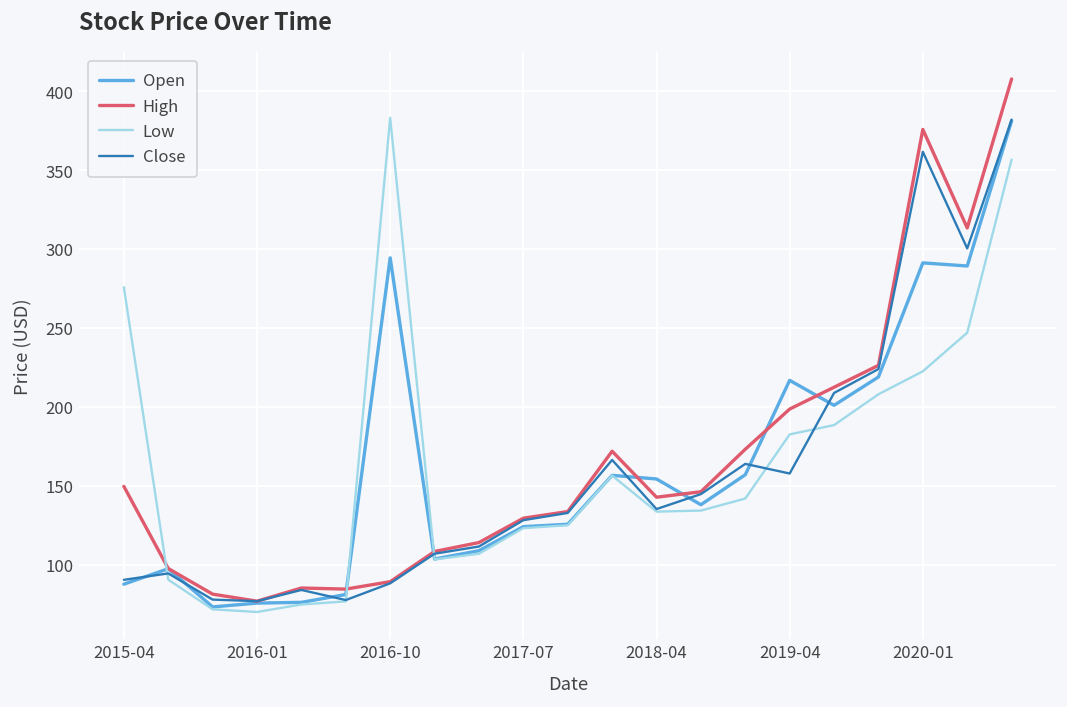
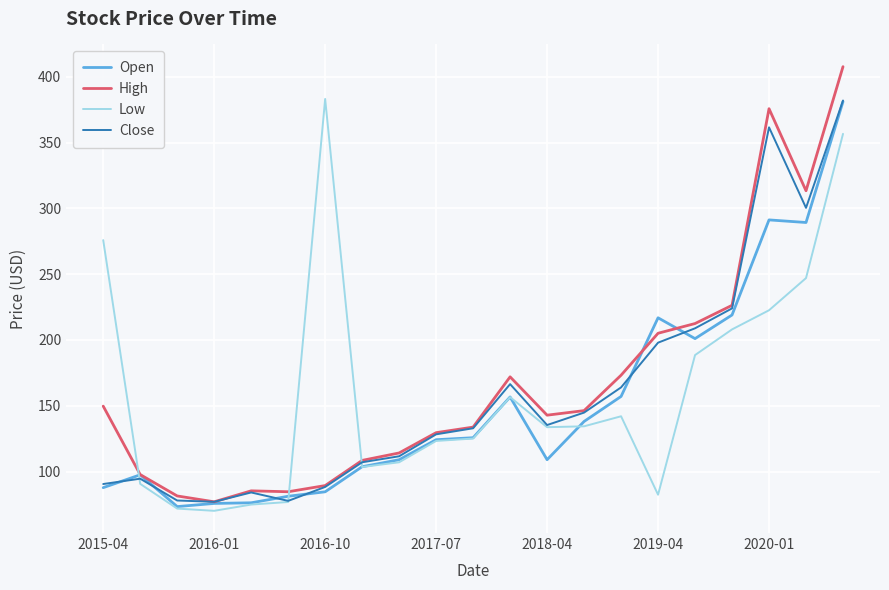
  {
    "Open": {
      "2015-04": 88,
-     "2016-10": 294,
-     "2018-04": 154,
+     "2016-10": 85,
+     "2018-04": 109,
      "2019-04": 217,
      "2020-01": 291
    },
    "High": {
      "2015-04": 150,
      "2018-04": 143,
-     "2019-04": 199,
+     "2019-04": 205,
      "2020-01": 376
    },
    "Low": {
      "2015-04": 276,
      "2016-01": 70,
      "2016-10": 383,
-     "2019-04": 183,
+     "2019-04": 82,
      "2020-01": 223
    },
    "Close": {
      "2015-04": 91,
-     "2019-04": 158,
+     "2019-04": 198,
      "2020-01": 362
    }
  }
